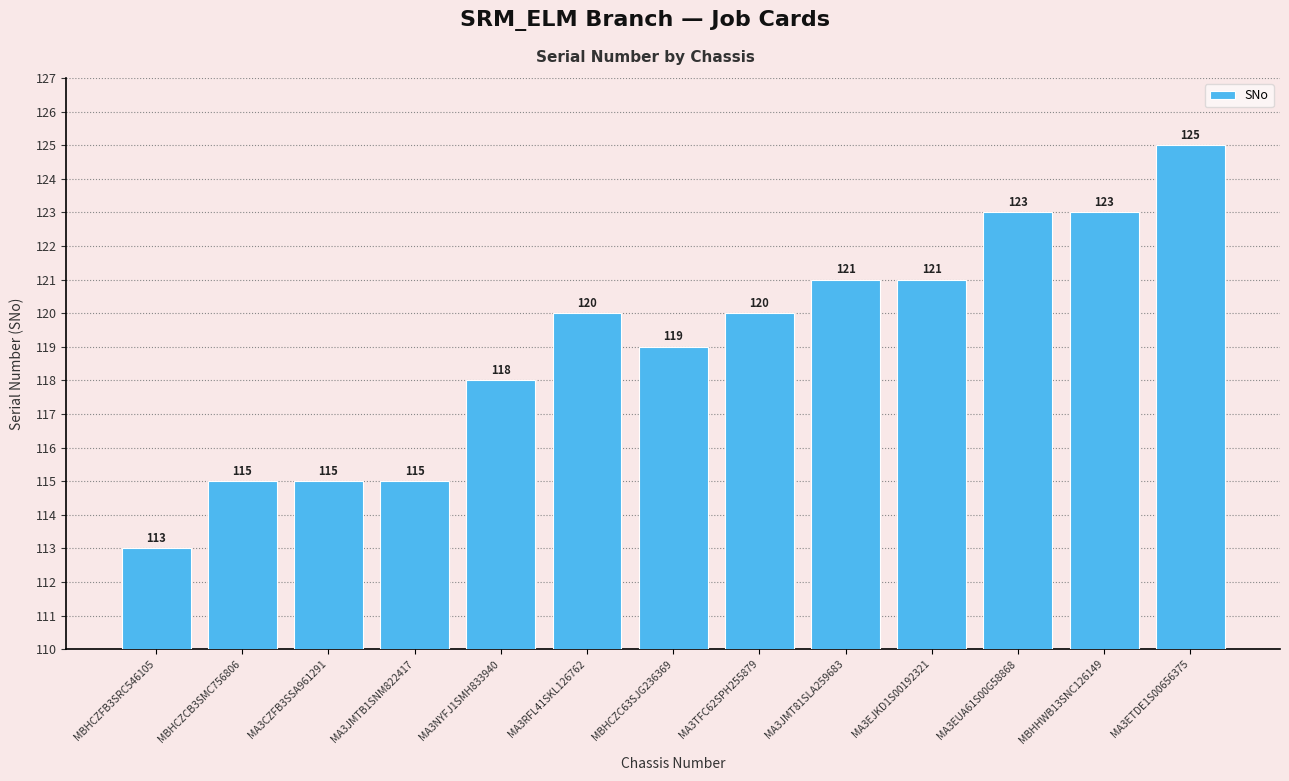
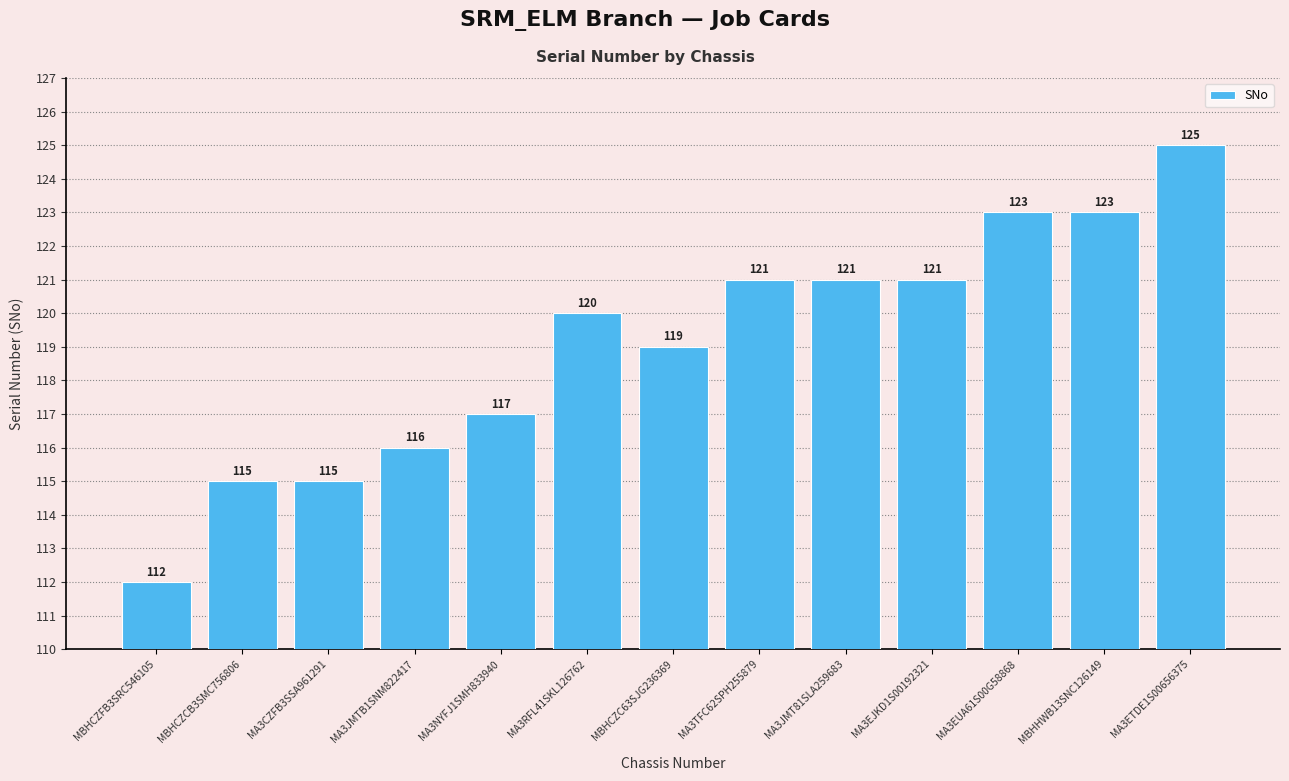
  {
-   "MBHCZFB3SRC546105": 113,
+   "MBHCZFB3SRC546105": 112,
    "MBHCZCB3SMC756806": 115,
    "MA3CZFB3SSA961291": 115,
-   "MA3JMTB1SNM822417": 115,
-   "MA3NYFJ1SMH833940": 118,
+   "MA3JMTB1SNM822417": 116,
+   "MA3NYFJ1SMH833940": 117,
    "MA3RFL41SKL126762": 120,
    "MBHCZC63SJG236369": 119,
-   "MA3TFC62SPH255879": 120,
+   "MA3TFC62SPH255879": 121,
    "MA3JMT81SLA259683": 121,
    "MA3EJKD1S00192321": 121,
    "MA3EUA61S00G58868": 123,
    "MBHHWB13SNC126149": 123,
    "MA3ETDE1S00656375": 125
  }
